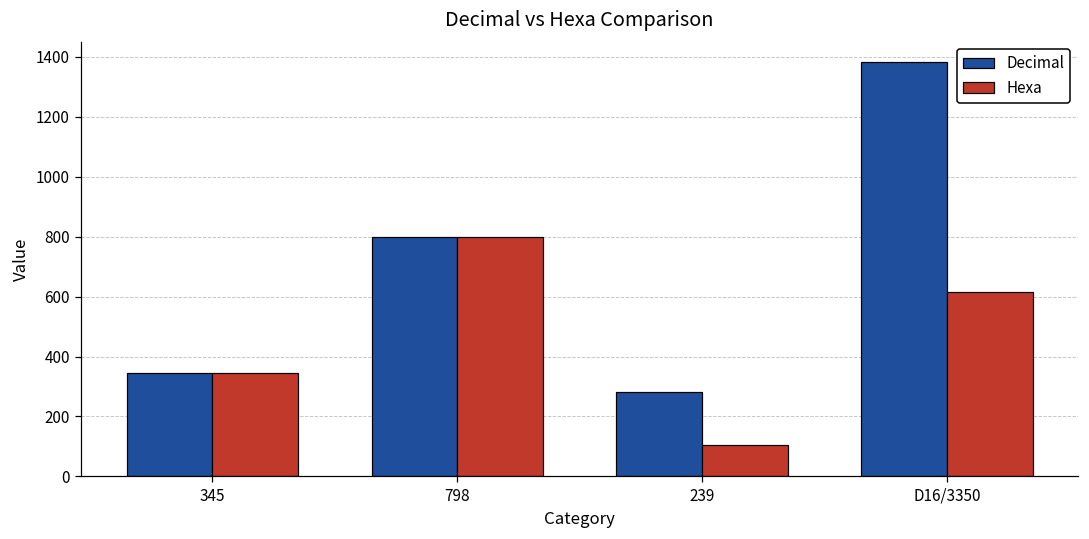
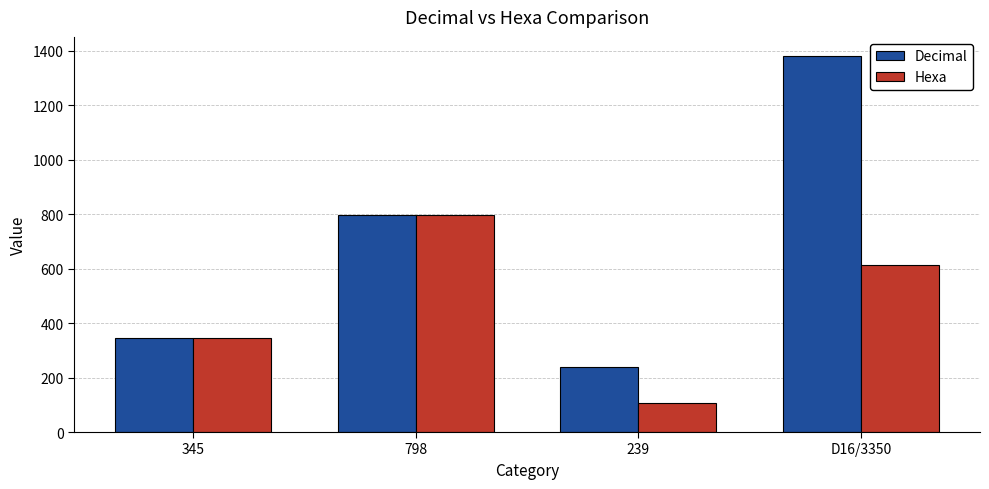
  {
    "Decimal": {
      "345": 350,
      "798": 800,
-     "239": 280,
+     "239": 240,
      "D16/3350": 1380
    },
    "Hexa": {
      "345": 350,
      "798": 800,
      "239": 110,
      "D16/3350": 620
    }
  }
